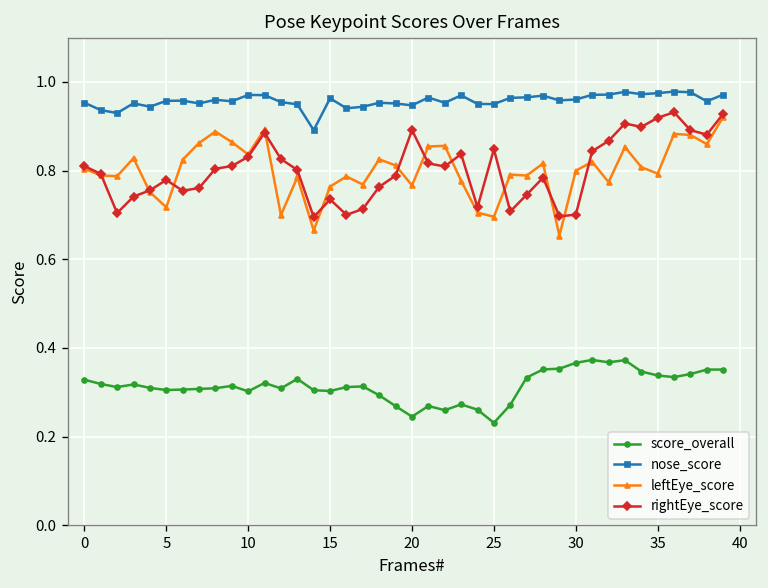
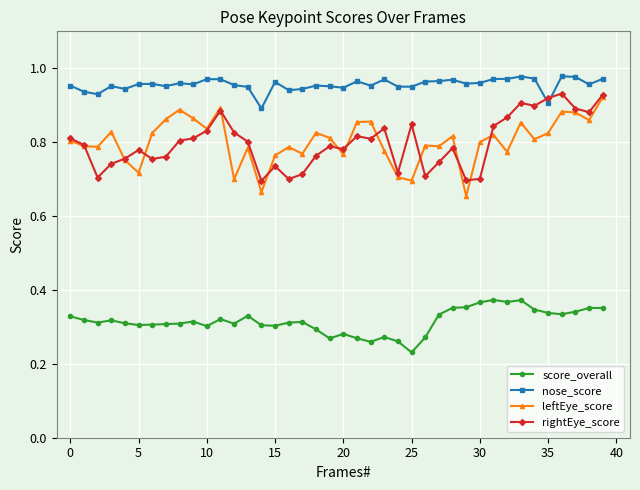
  {
    "score_overall": {
      "0": 0.33,
      "5": 0.31,
      "10": 0.30,
      "15": 0.30,
-     "20": 0.25,
+     "20": 0.28,
      "25": 0.23,
      "30": 0.37,
      "35": 0.34
    },
    "nose_score": {
      "0": 0.95,
      "5": 0.96,
      "10": 0.97,
      "15": 0.96,
      "20": 0.95,
      "25": 0.95,
      "30": 0.96,
-     "35": 0.97
+     "35": 0.91
    },
    "leftEye_score": {
      "5": 0.72,
      "15": 0.76,
      "20": 0.77,
      "25": 0.70,
      "30": 0.80,
-     "35": 0.79
+     "35": 0.82
    },
    "rightEye_score": {
      "5": 0.78,
      "15": 0.73,
-     "20": 0.89,
+     "20": 0.78,
      "25": 0.85,
      "30": 0.70,
      "35": 0.92
    }
  }
